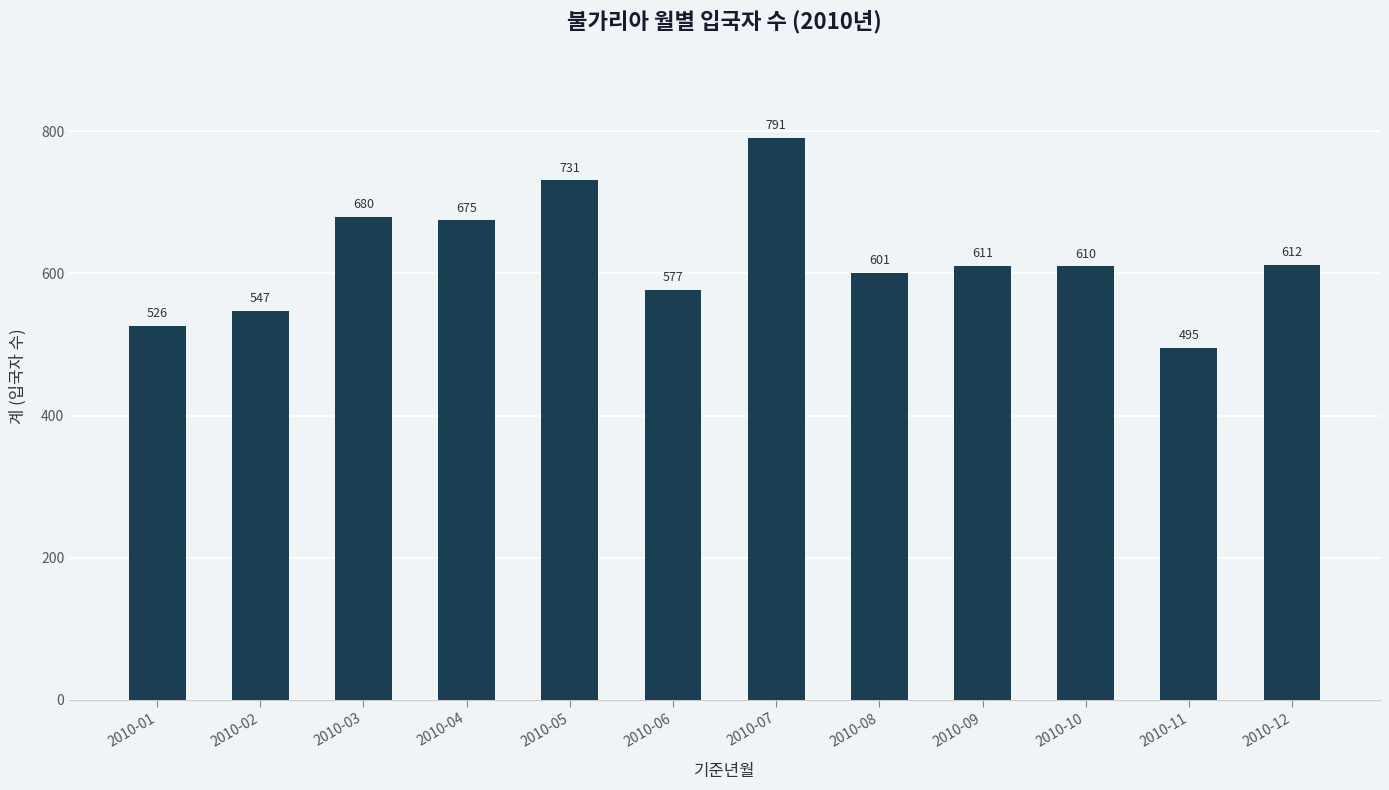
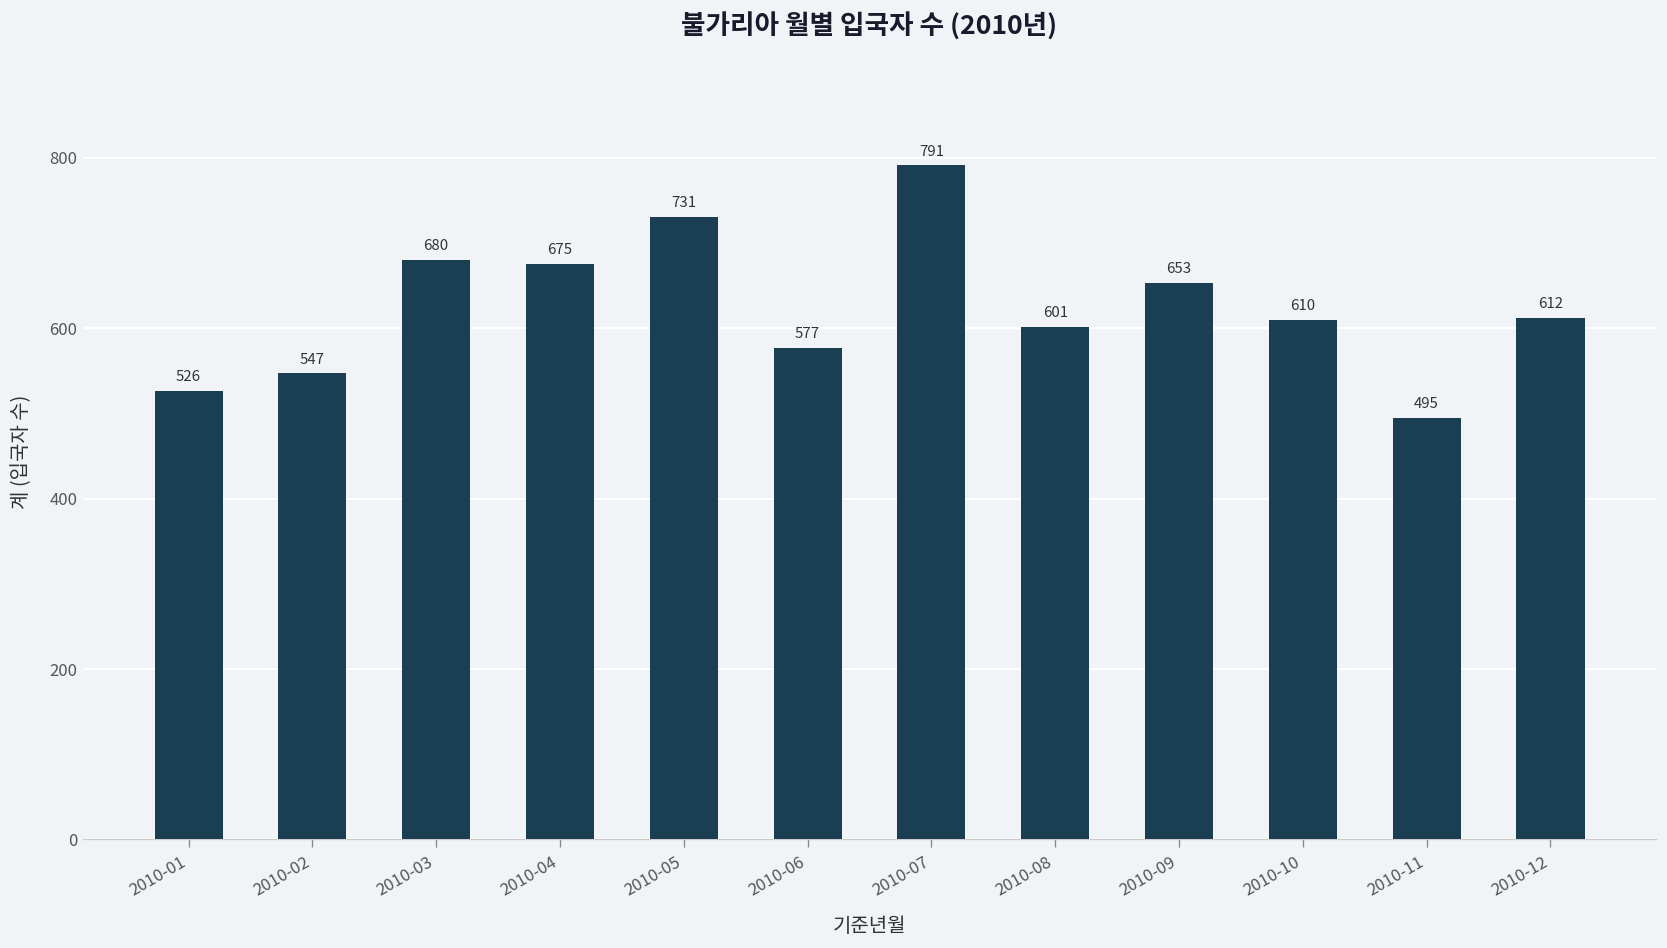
  {
    "2010-01": 526,
    "2010-02": 547,
    "2010-03": 680,
    "2010-04": 675,
    "2010-05": 731,
    "2010-06": 577,
    "2010-07": 791,
    "2010-08": 601,
-   "2010-09": 611,
+   "2010-09": 653,
    "2010-10": 610,
    "2010-11": 495,
    "2010-12": 612
  }
